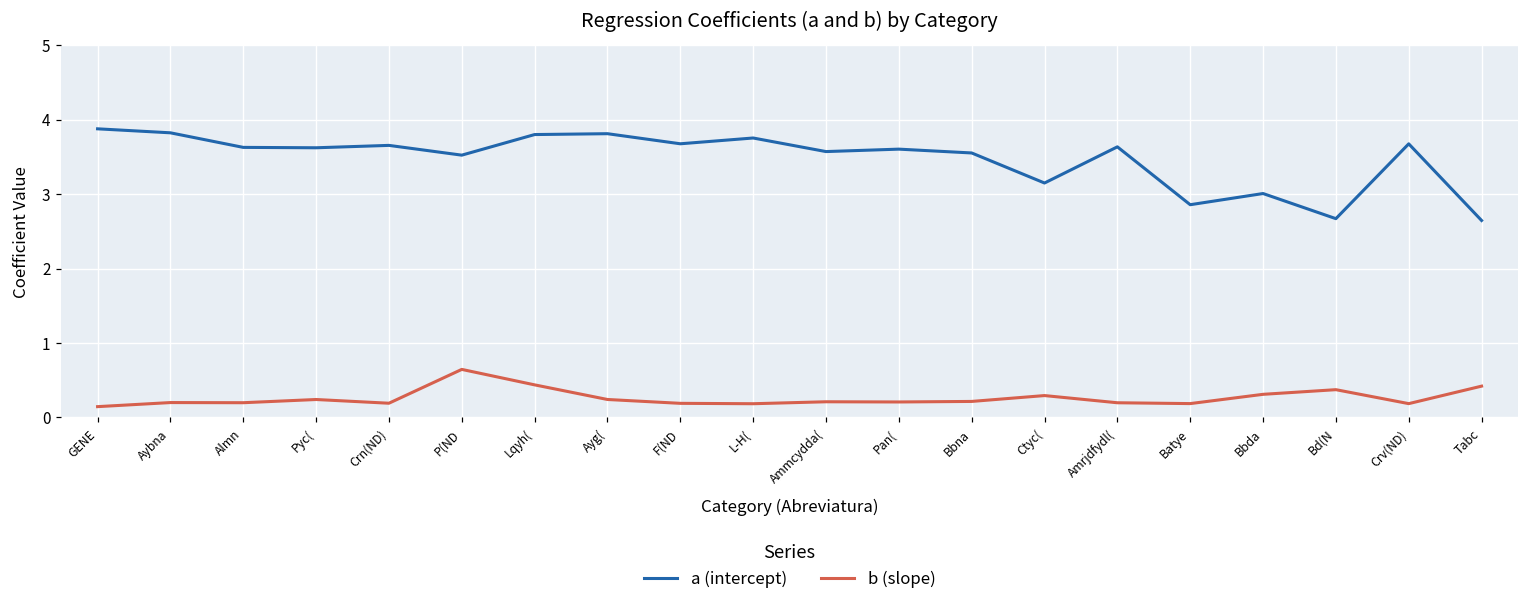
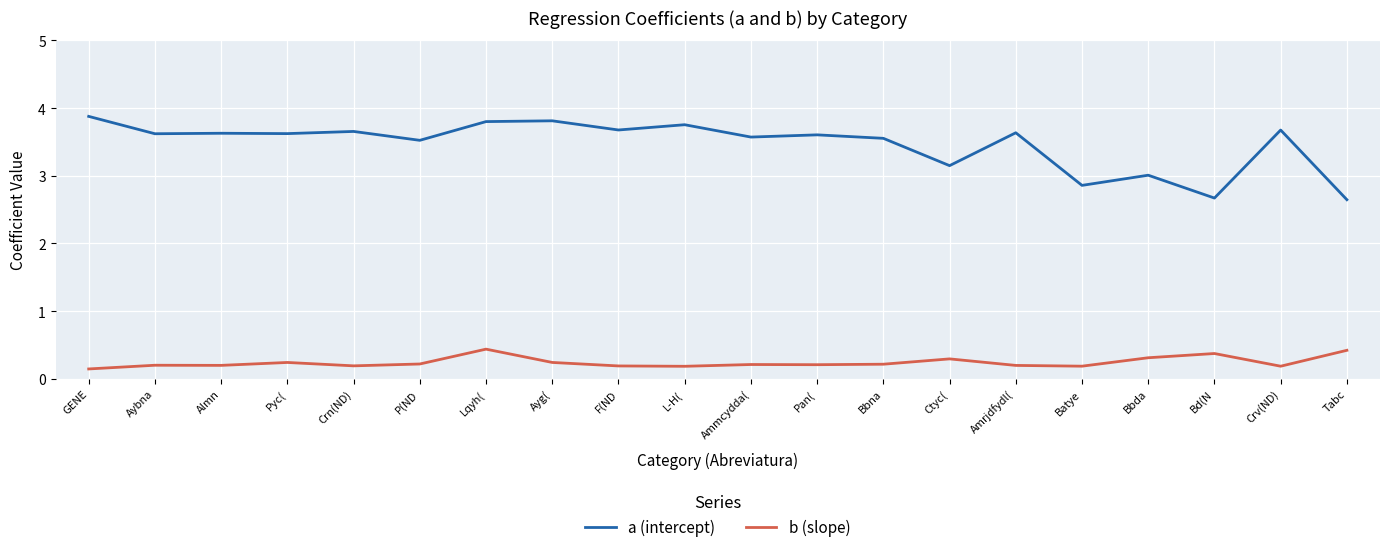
  {
    "a (intercept)": {
      "GENE": 3.9,
-     "Aybna": 3.8,
+     "Aybna": 3.6,
      "Almn": 3.6,
      "Pyc(": 3.6,
      "Crn(ND)": 3.7,
      "P(ND": 3.5,
      "Lqyh(": 3.8,
      "Ayg(": 3.8,
      "F(ND": 3.7,
      "L-H(": 3.8,
      "Ammcydda(": 3.6,
      "Pan(": 3.6,
      "Bbna": 3.6,
      "Ctyc(": 3.1,
      "Amrjdfydl(": 3.6,
      "Batye": 2.9,
      "Bbda": 3.0,
      "Bd(N": 2.7,
      "Crv(ND)": 3.7,
      "Tabc": 2.6
    },
    "b (slope)": {
      "GENE": 0.1,
      "Aybna": 0.2,
      "Almn": 0.2,
      "Pyc(": 0.2,
      "Crn(ND)": 0.2,
-     "P(ND": 0.6,
+     "P(ND": 0.2,
      "Lqyh(": 0.4,
      "Ayg(": 0.2,
      "F(ND": 0.2,
      "L-H(": 0.2,
      "Ammcydda(": 0.2,
      "Pan(": 0.2,
      "Bbna": 0.2,
      "Ctyc(": 0.3,
      "Amrjdfydl(": 0.2,
      "Batye": 0.2,
      "Bbda": 0.3,
      "Bd(N": 0.4,
      "Crv(ND)": 0.2,
      "Tabc": 0.4
    }
  }
